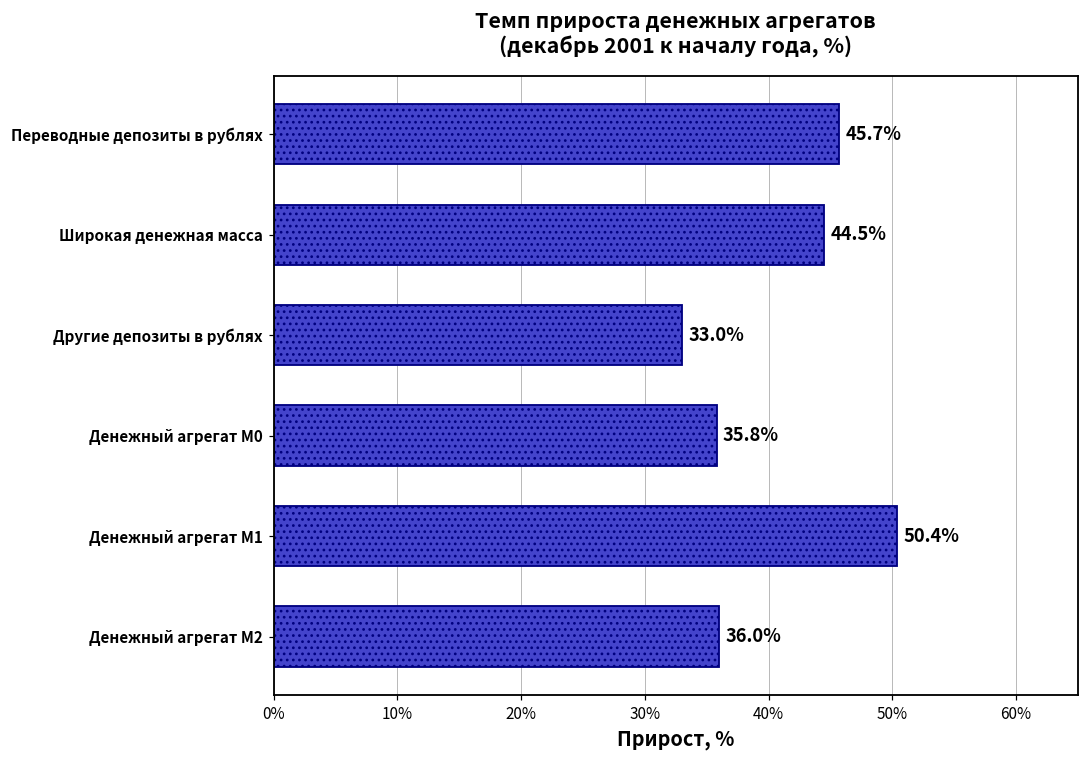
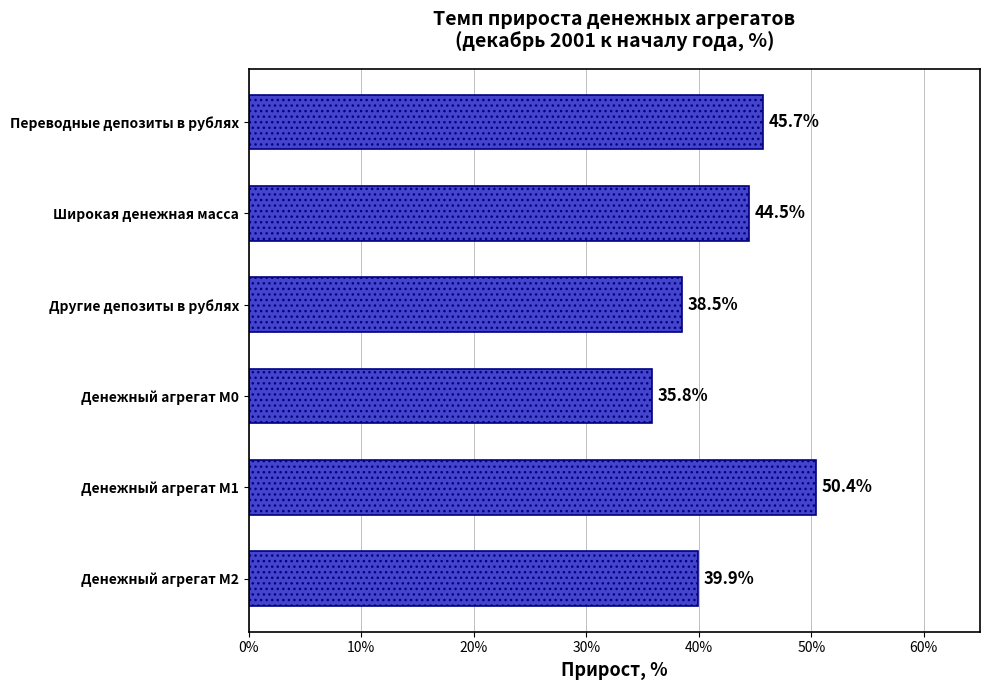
  {
    "Переводные депозиты в рублях": "45.7%",
    "Широкая денежная масса": "44.5%",
-   "Другие депозиты в рублях": "33.0%",
+   "Другие депозиты в рублях": "38.5%",
    "Денежный агрегат М0": "35.8%",
    "Денежный агрегат М1": "50.4%",
-   "Денежный агрегат М2": "36.0%"
+   "Денежный агрегат М2": "39.9%"
  }
